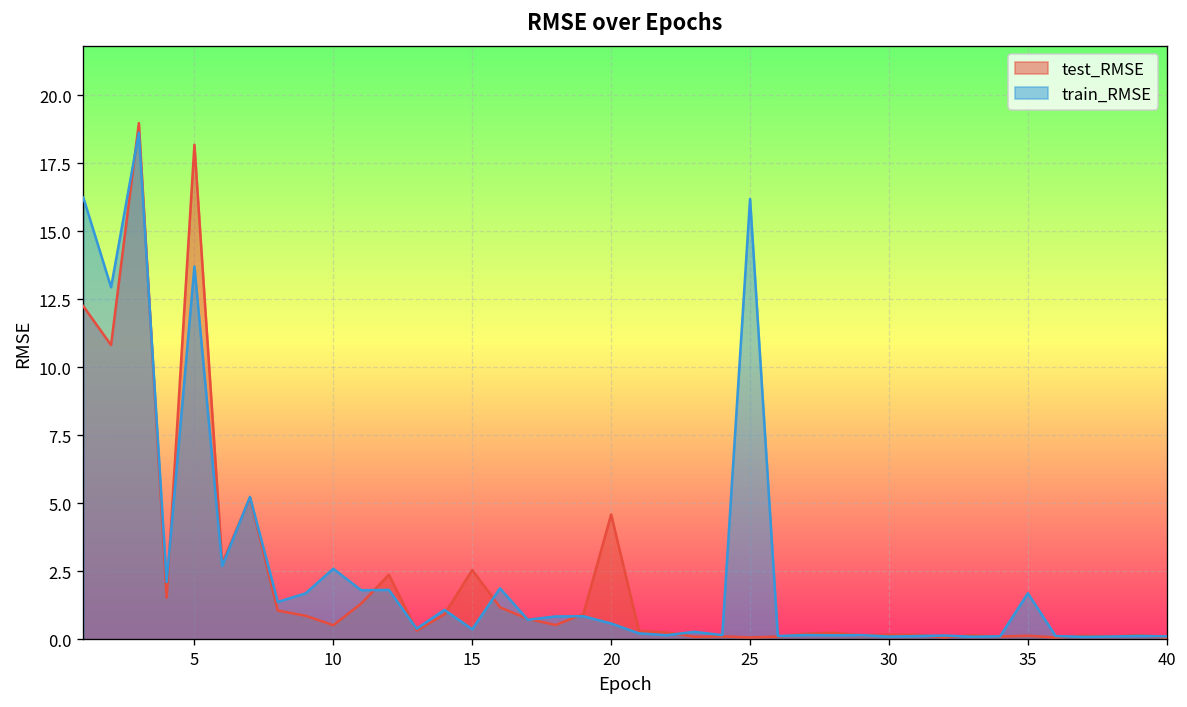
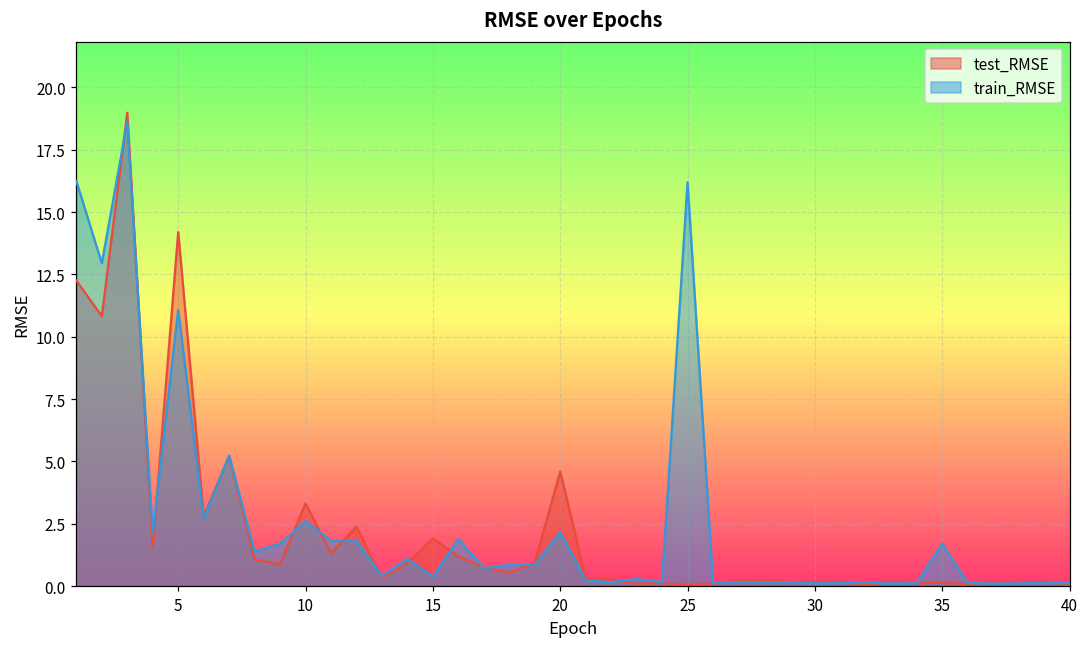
  {
    "test_RMSE": {
-     "5": 18.2,
-     "10": 0.5,
-     "15": 2.6,
+     "5": 14.2,
+     "10": 3.3,
+     "15": 1.9,
      "20": 4.6,
      "25": 0.1,
      "35": 0.1
    },
    "train_RMSE": {
-     "5": 13.7,
+     "5": 11.1,
      "10": 2.6,
      "15": 0.4,
-     "20": 0.6,
+     "20": 2.2,
      "25": 16.2,
      "35": 1.7
    }
  }
